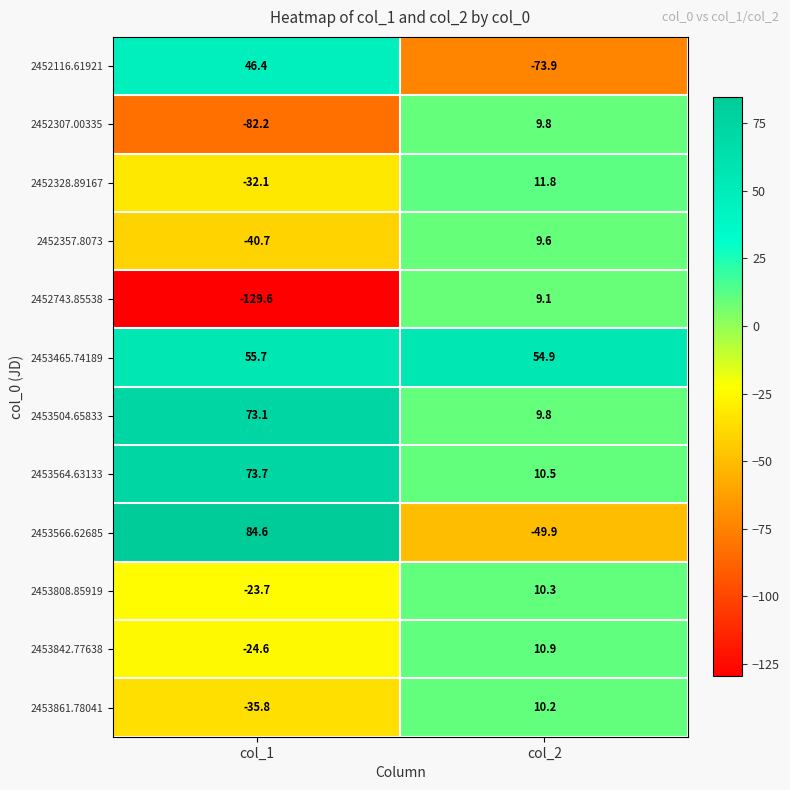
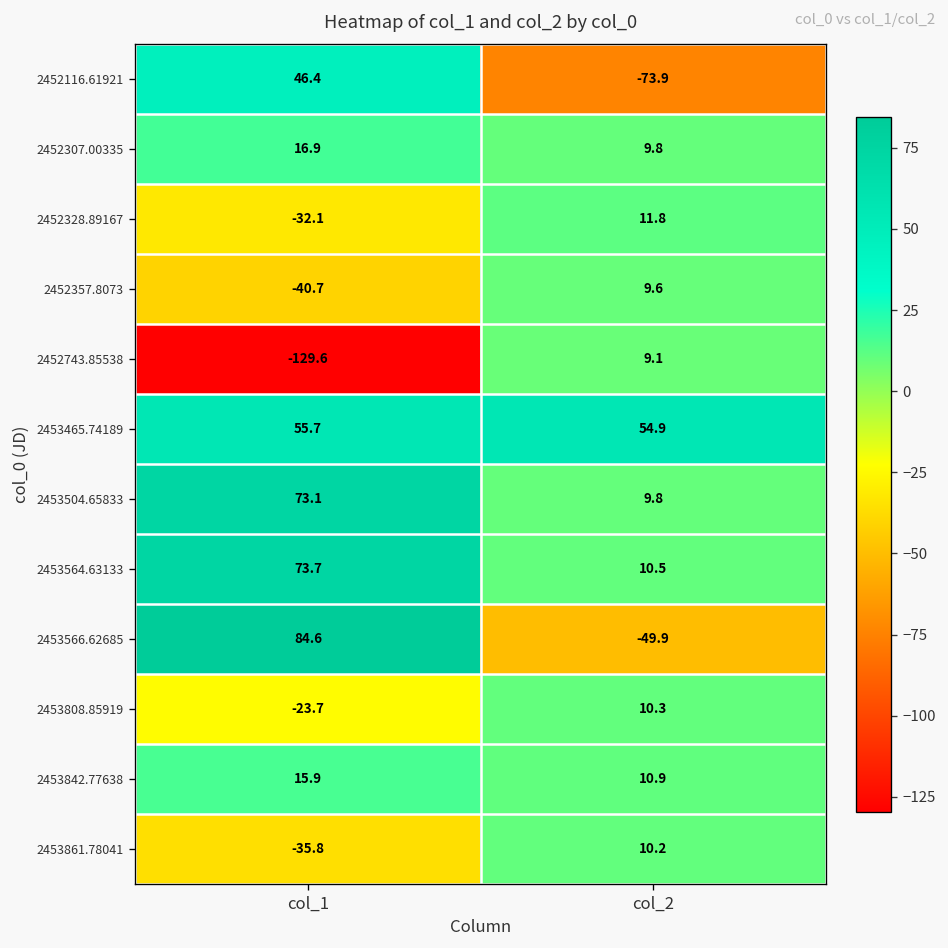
  {
    "2452116.61921": {
      "col_1": 46.4,
      "col_2": -73.9
    },
    "2452307.00335": {
-     "col_1": -82.2,
+     "col_1": 16.9,
      "col_2": 9.8
    },
    "2452328.89167": {
      "col_1": -32.1,
      "col_2": 11.8
    },
    "2452357.8073": {
      "col_1": -40.7,
      "col_2": 9.6
    },
    "2452743.85538": {
      "col_1": -129.6,
      "col_2": 9.1
    },
    "2453465.74189": {
      "col_1": 55.7,
      "col_2": 54.9
    },
    "2453504.65833": {
      "col_1": 73.1,
      "col_2": 9.8
    },
    "2453564.63133": {
      "col_1": 73.7,
      "col_2": 10.5
    },
    "2453566.62685": {
      "col_1": 84.6,
      "col_2": -49.9
    },
    "2453808.85919": {
      "col_1": -23.7,
      "col_2": 10.3
    },
    "2453842.77638": {
-     "col_1": -24.6,
+     "col_1": 15.9,
      "col_2": 10.9
    },
    "2453861.78041": {
      "col_1": -35.8,
      "col_2": 10.2
    }
  }
